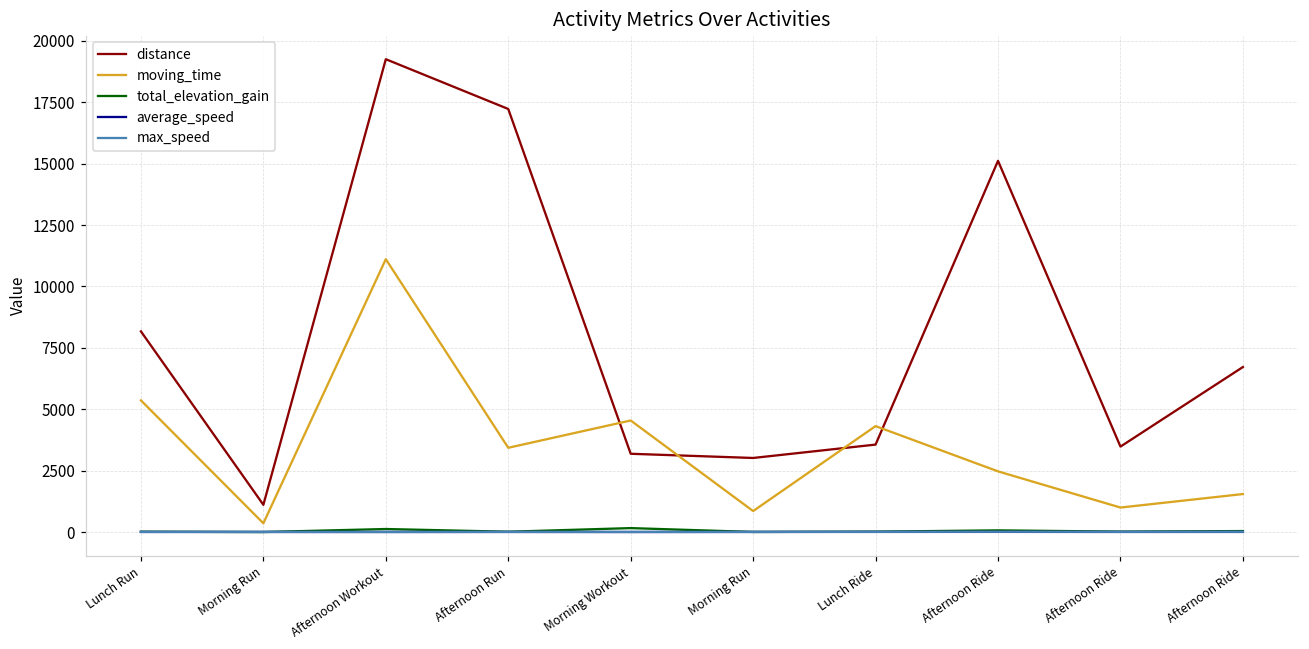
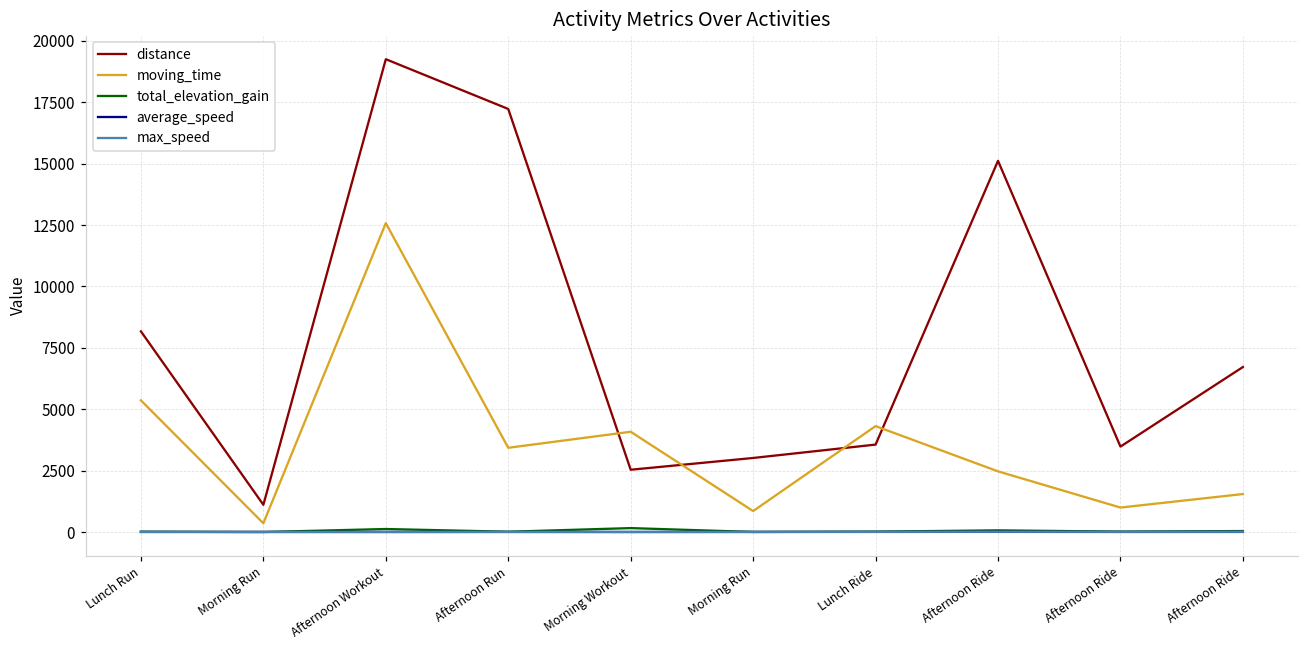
  {
    "distance": {
      "Lunch Run": 8200,
      "Afternoon Workout": 19300,
      "Afternoon Run": 17200,
-     "Morning Workout": 3200,
+     "Morning Workout": 2500,
      "Lunch Ride": 3600
    },
    "moving_time": {
      "Lunch Run": 5400,
-     "Afternoon Workout": 11100,
+     "Afternoon Workout": 12600,
      "Afternoon Run": 3400,
-     "Morning Workout": 4500,
+     "Morning Workout": 4100,
      "Lunch Ride": 4300
    },
    "total_elevation_gain": {
      "Afternoon Workout": 100,
      "Morning Workout": 200
    }
  }
